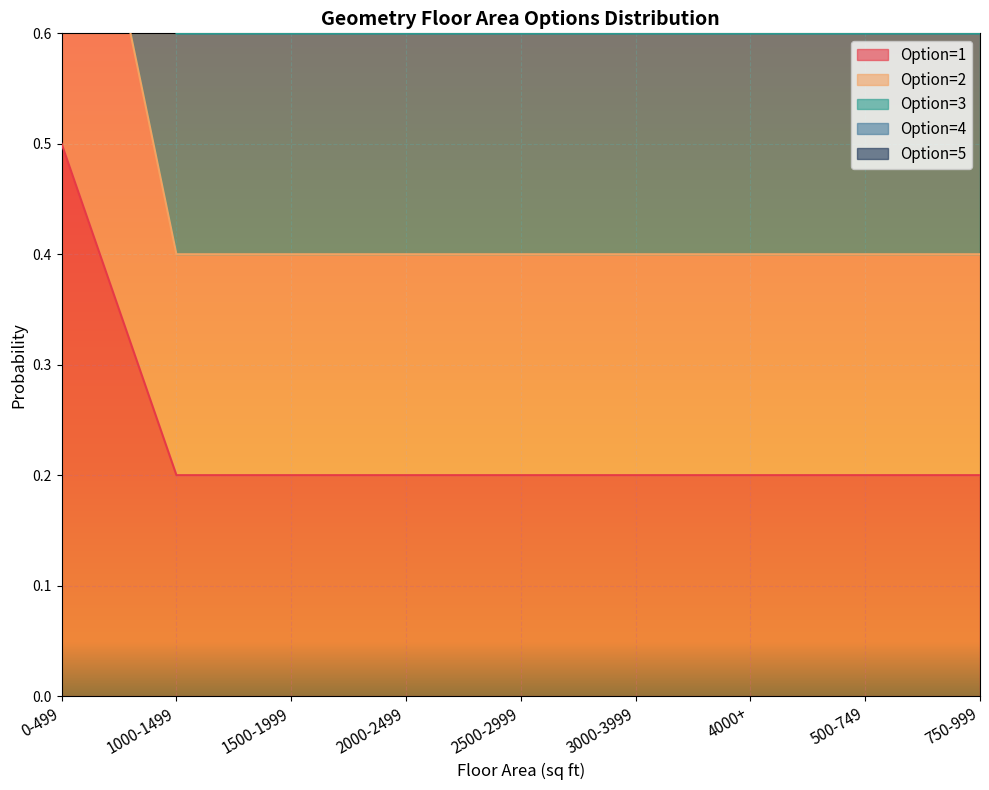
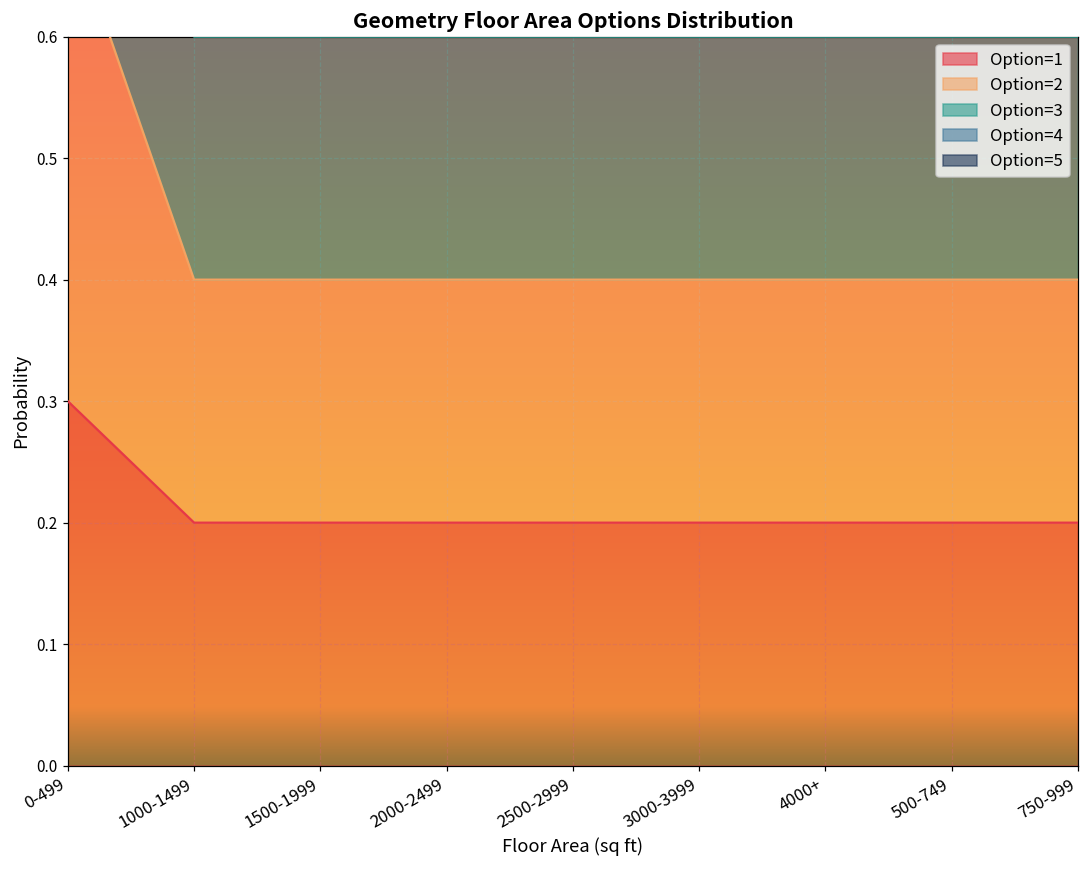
  {
    "Option=1": {
-     "0-499": 0.5,
+     "0-499": 0.3,
      "1000-1499": 0.2,
      "1500-1999": 0.2,
      "2000-2499": 0.2,
      "2500-2999": 0.2,
      "3000-3999": 0.2,
      "4000+": 0.2,
      "500-749": 0.2,
      "750-999": 0.2
    },
    "Option=2": {
      "1000-1499": 0.2,
      "1500-1999": 0.2,
      "2000-2499": 0.2,
      "2500-2999": 0.2,
      "3000-3999": 0.2,
      "4000+": 0.2,
      "500-749": 0.2,
      "750-999": 0.2
    }
  }
